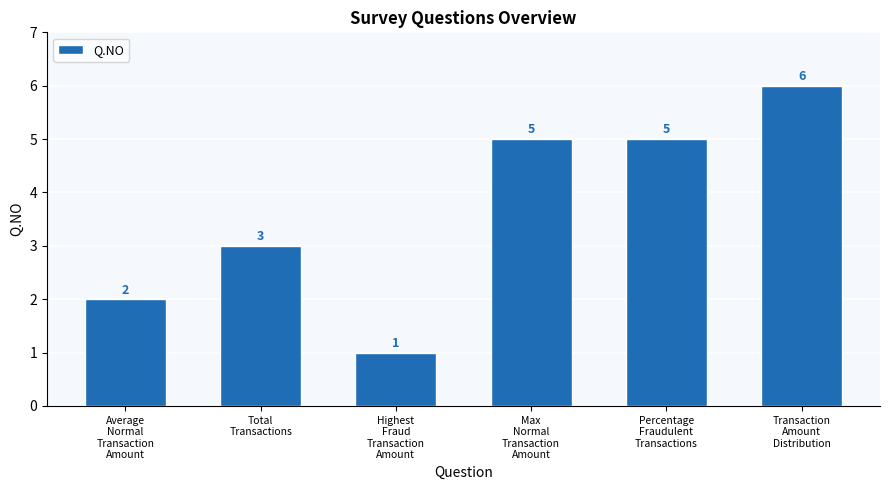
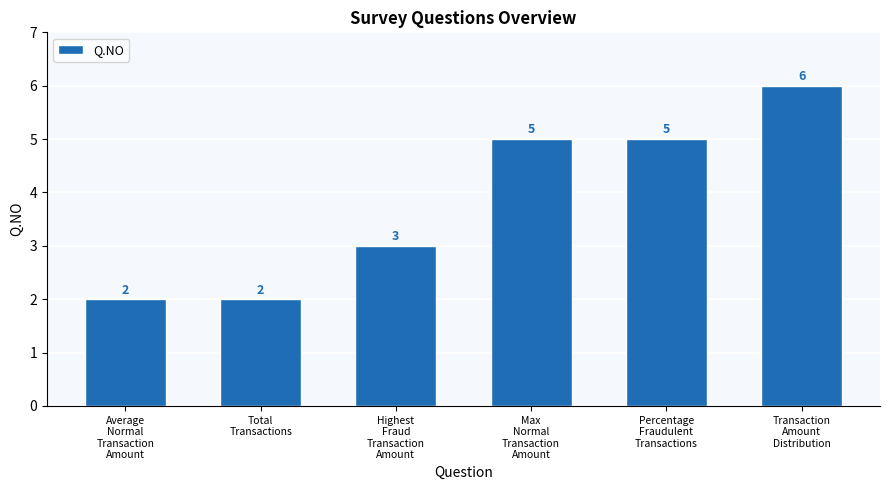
  {
    "Average Normal Transaction Amount": 2,
-   "Total Transactions": 3,
-   "Highest Fraud Transaction Amount": 1,
+   "Total Transactions": 2,
+   "Highest Fraud Transaction Amount": 3,
    "Max Normal Transaction Amount": 5,
    "Percentage Fraudulent Transactions": 5,
    "Transaction Amount Distribution": 6
  }
